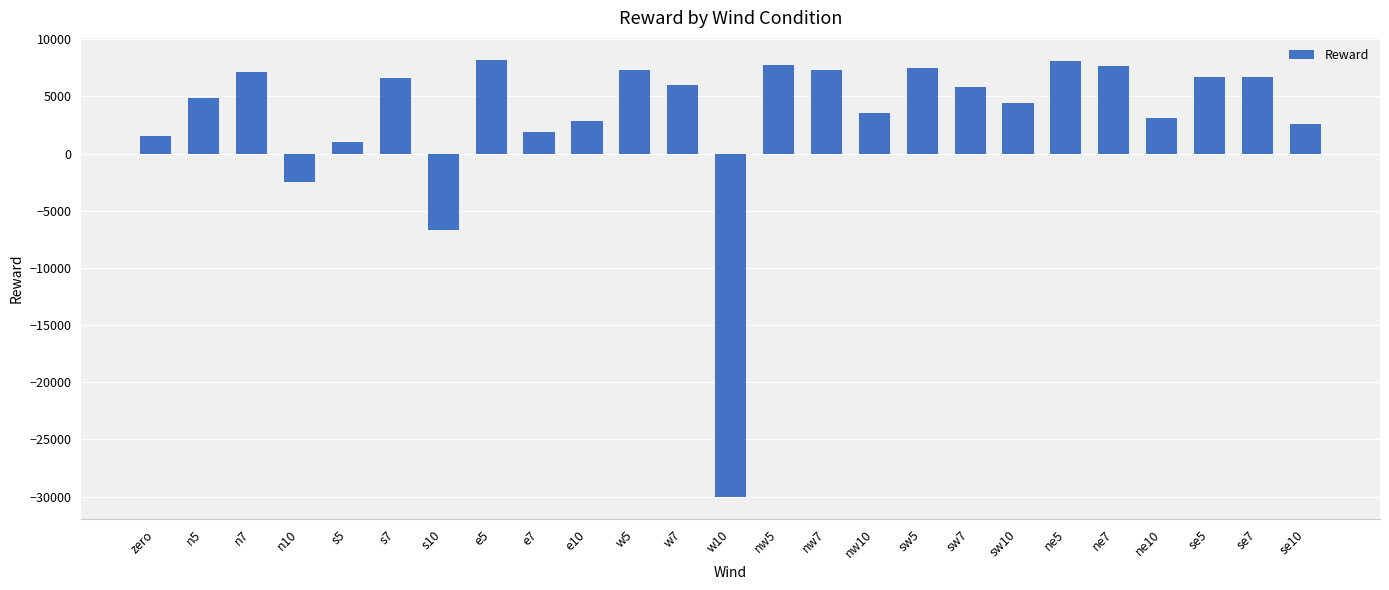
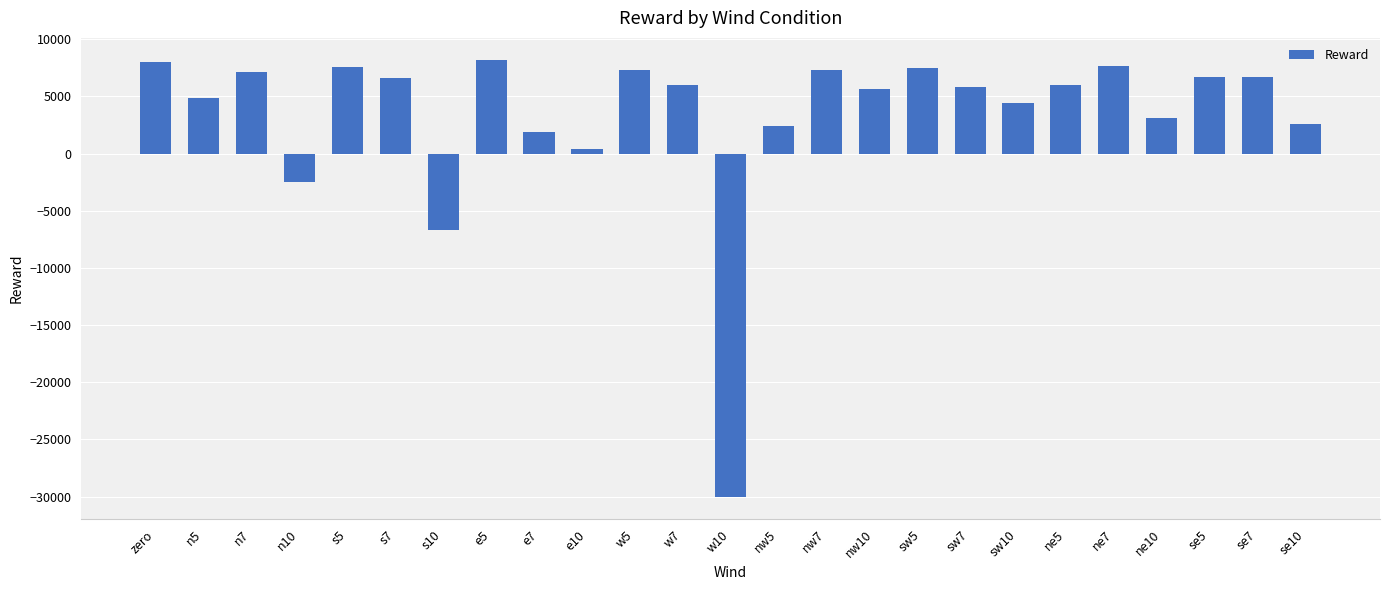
  {
-   "zero": 1600,
+   "zero": 8000,
    "n5": 4800,
    "n7": 7200,
    "n10": -2500,
-   "s5": 1000,
+   "s5": 7600,
    "s7": 6600,
    "s10": -6700,
    "e5": 8200,
    "e7": 1900,
-   "e10": 2900,
+   "e10": 400,
    "w5": 7300,
    "w7": 6000,
    "w10": -30100,
-   "nw5": 7700,
+   "nw5": 2500,
    "nw7": 7300,
-   "nw10": 3600,
+   "nw10": 5700,
    "sw5": 7400,
    "sw7": 5900,
    "sw10": 4400,
-   "ne5": 8100,
+   "ne5": 6000,
    "ne7": 7700,
    "ne10": 3200,
    "se5": 6700,
    "se7": 6700,
    "se10": 2600
  }
